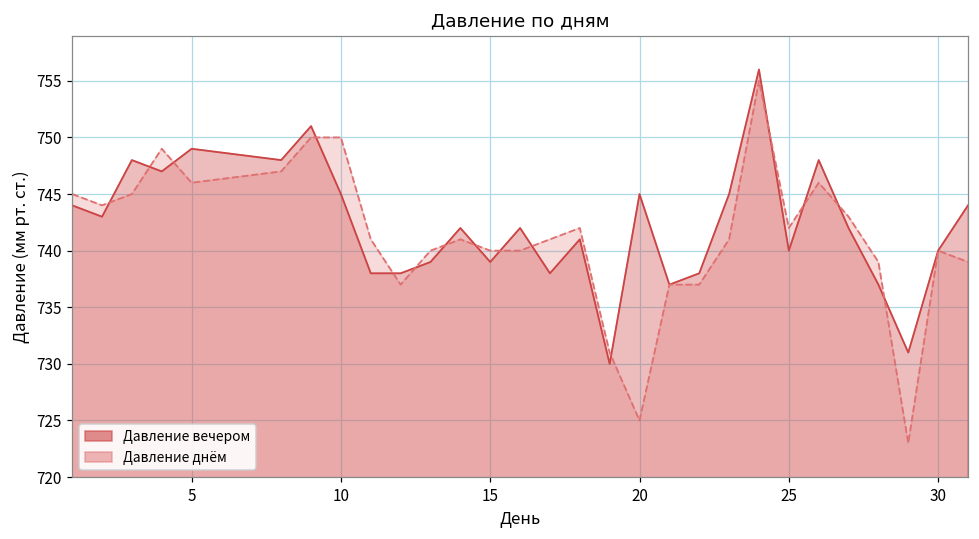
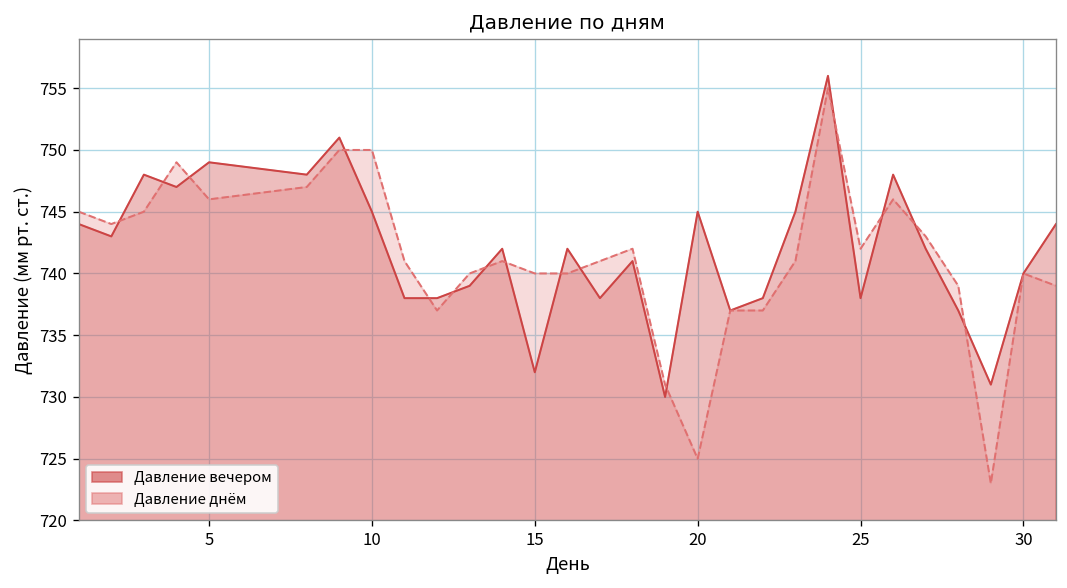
  {
    "Давление вечером": {
      "5": 749,
      "10": 745,
-     "15": 739,
+     "15": 732,
      "20": 745,
-     "25": 740
+     "25": 738
    },
    "Давление днём": {
      "5": 746,
      "10": 750,
      "15": 740,
      "20": 725,
      "25": 742
    }
  }
